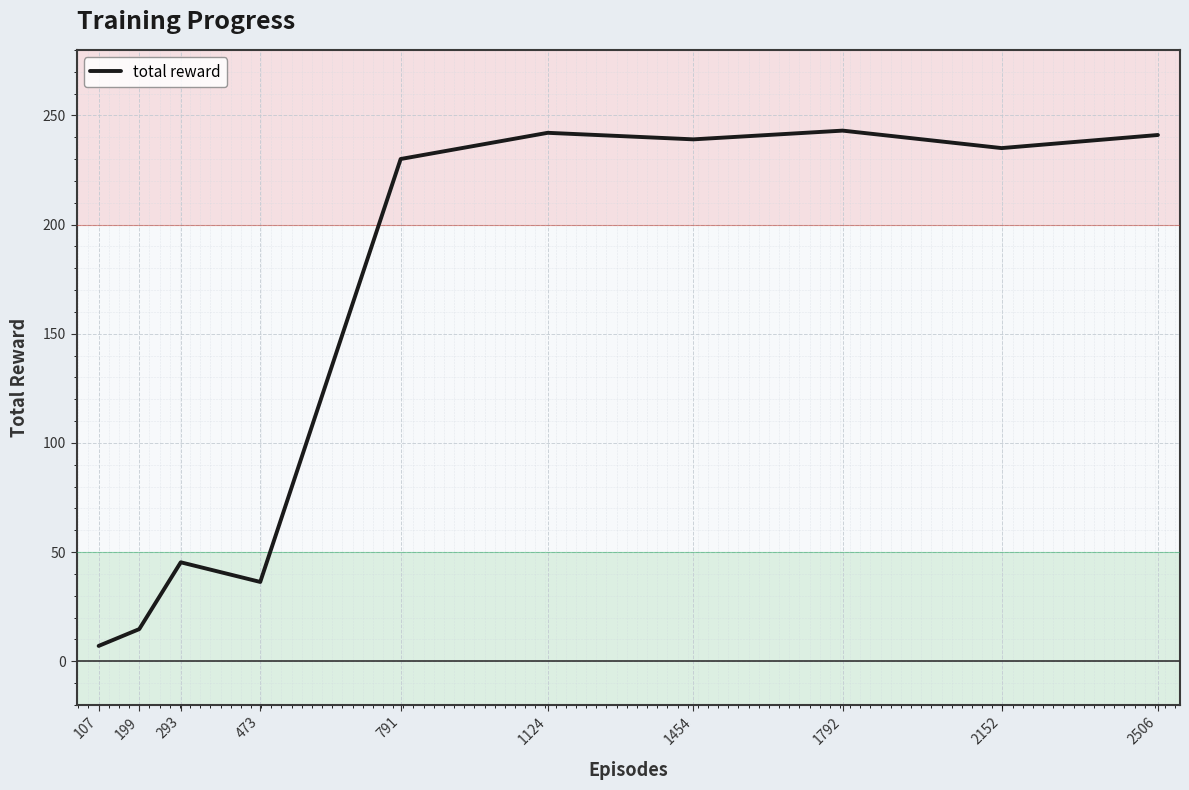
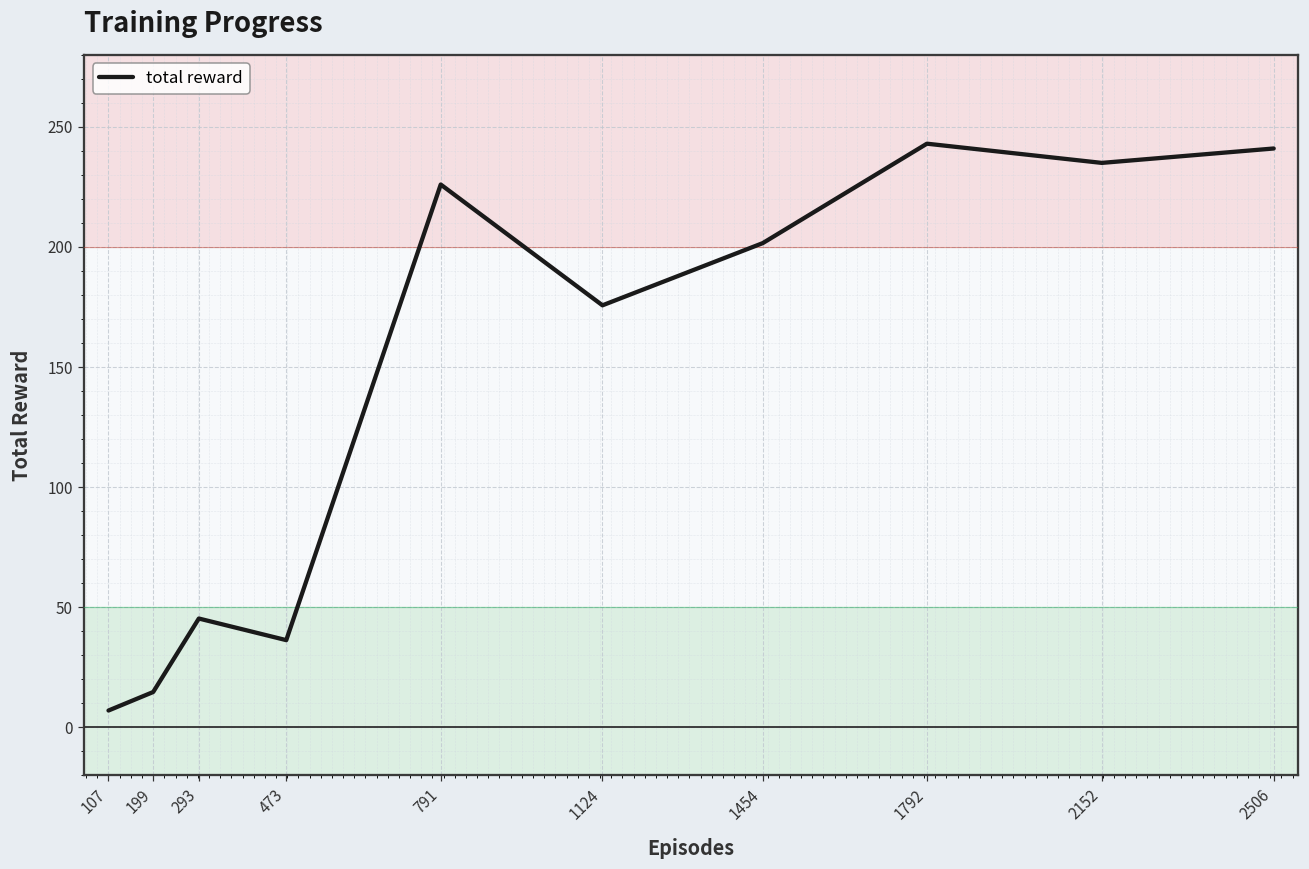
  {
    "107": 7,
    "199": 15,
    "293": 45,
    "473": 36,
-   "791": 230,
-   "1124": 242,
-   "1454": 239,
+   "791": 226,
+   "1124": 176,
+   "1454": 202,
    "1792": 243,
    "2152": 235,
    "2506": 241
  }
